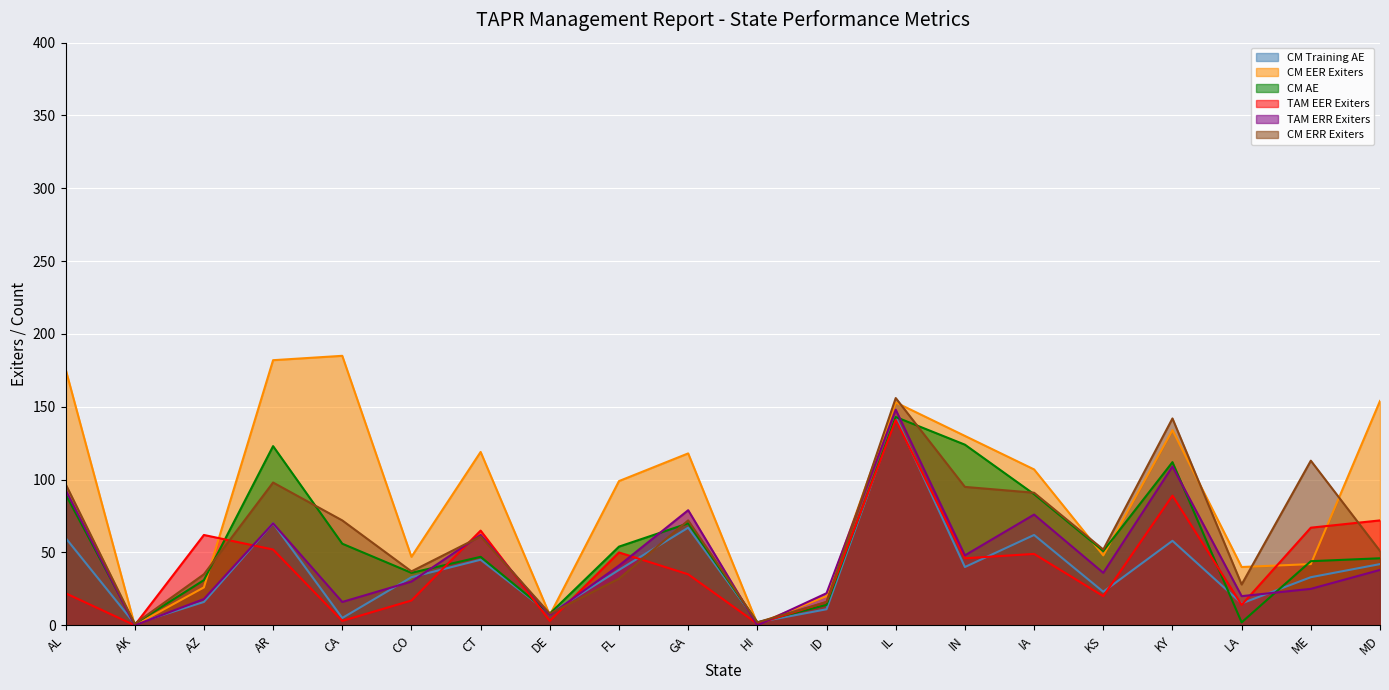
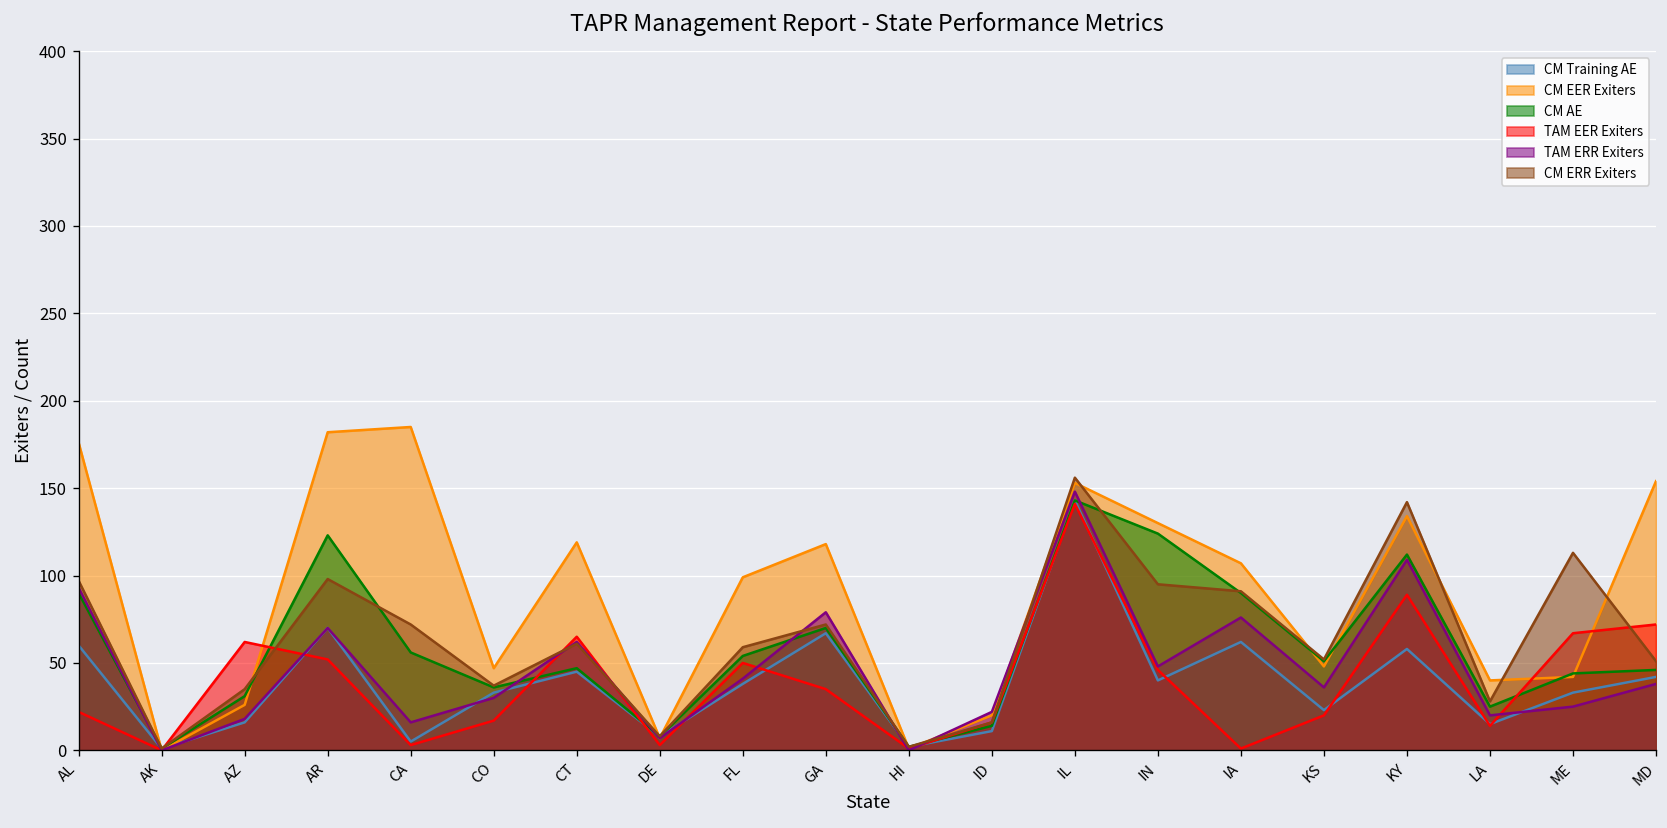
  {
    "CM Training AE": {
      "AL": 60,
      "AZ": 16,
      "CA": 5,
      "CO": 33,
      "CT": 45,
      "FL": 38,
      "GA": 67,
      "ID": 11,
      "IN": 40,
      "IA": 62,
      "KS": 23,
      "KY": 58,
      "ME": 33,
      "MD": 42
    },
    "CM EER Exiters": {
      "AL": 176,
      "AZ": 26,
      "AR": 182,
      "CA": 185,
      "CO": 47,
      "CT": 119,
      "FL": 99,
      "GA": 118,
      "ID": 20,
      "IL": 153,
      "IN": 130,
      "IA": 107,
      "KS": 48,
      "KY": 134,
      "LA": 40,
      "ME": 42,
      "MD": 154
    },
    "CM AE": {
      "AL": 90,
      "AZ": 31,
      "AR": 123,
      "CA": 56,
      "CT": 47,
      "FL": 54,
      "GA": 70,
      "ID": 14,
      "IN": 124,
      "KY": 112,
-     "LA": 2,
+     "LA": 25,
      "ME": 44,
      "MD": 46
    },
    "TAM EER Exiters": {
      "AL": 22,
      "AZ": 62,
      "AR": 52,
      "CA": 3,
      "CO": 17,
      "CT": 65,
      "DE": 3,
      "FL": 50,
      "GA": 35,
      "IL": 141,
      "IN": 46,
-     "IA": 49,
+     "IA": 1,
      "KS": 20,
      "KY": 89,
      "ME": 67,
      "MD": 72
    },
    "TAM ERR Exiters": {
      "AL": 93,
      "AZ": 18,
      "CA": 16,
      "CO": 30,
      "FL": 41,
      "GA": 79,
      "ID": 22,
      "IL": 148,
      "IN": 48,
      "IA": 76,
      "KS": 36,
      "KY": 109,
      "LA": 20,
      "ME": 25,
      "MD": 38
    },
    "CM ERR Exiters": {
      "AL": 97,
      "AZ": 35,
      "AR": 98,
      "CA": 72,
-     "FL": 32,
+     "FL": 59,
      "GA": 72,
      "IL": 156,
      "IN": 95,
      "KY": 142,
      "LA": 28,
      "ME": 113,
      "MD": 51
    }
  }
